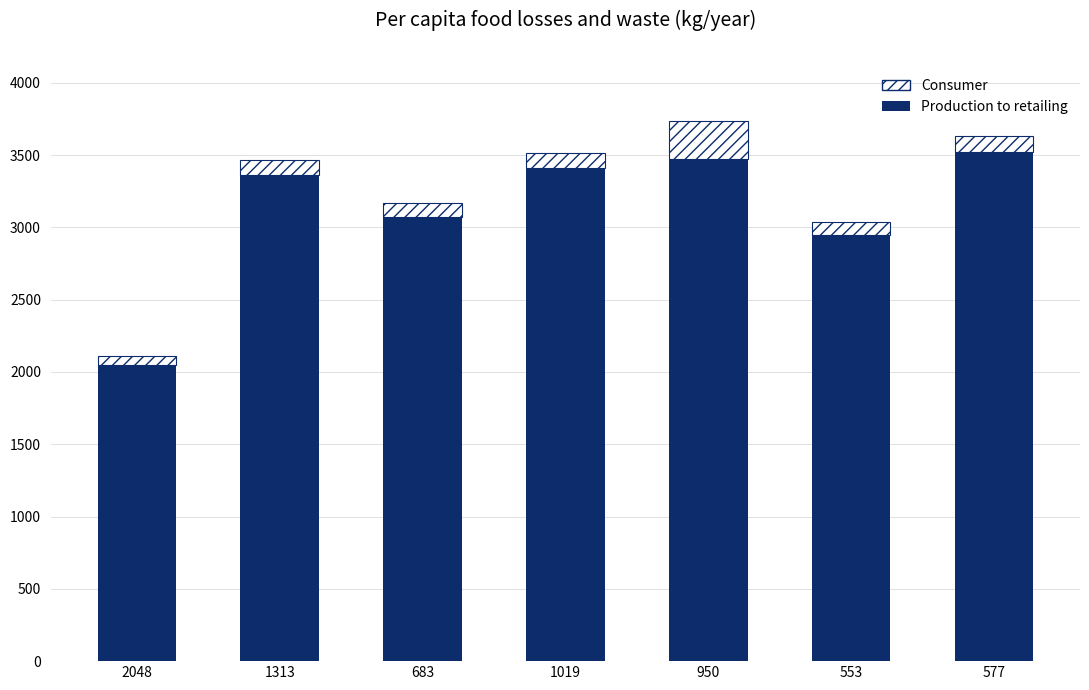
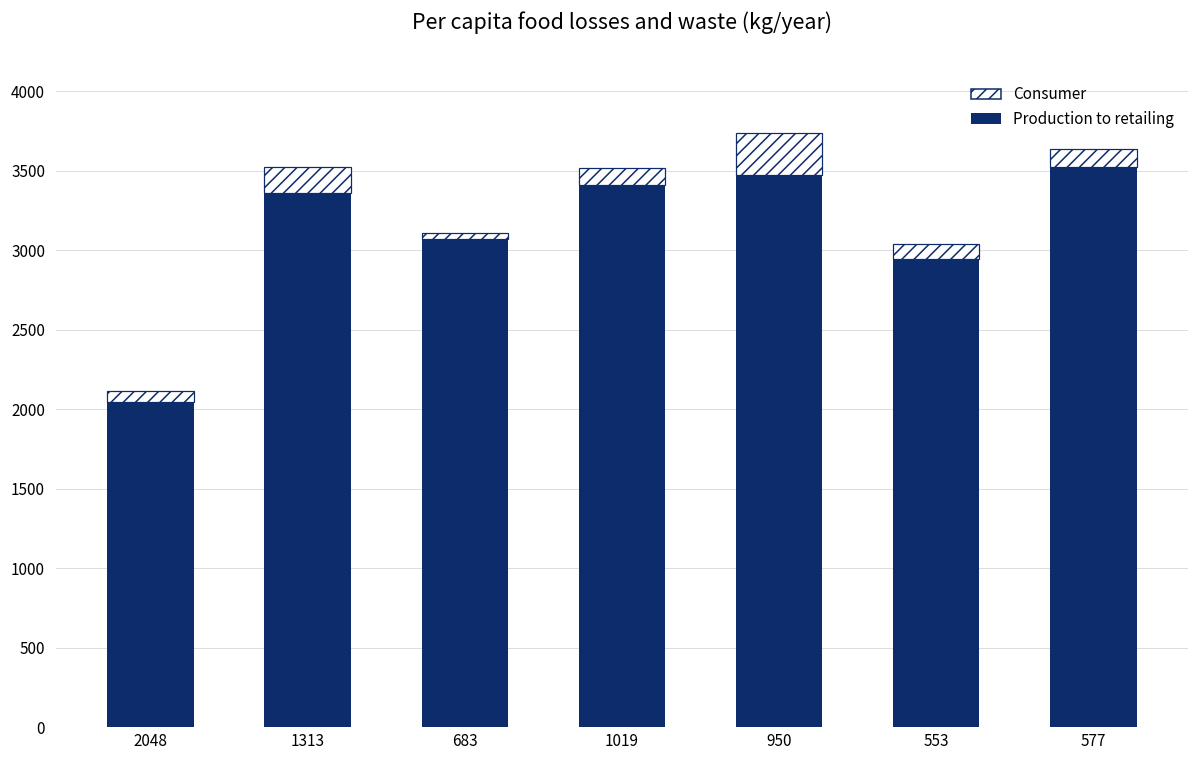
  {
    "Production to retailing": {
      "2048": 2050,
      "1313": 3360,
      "683": 3070,
      "1019": 3410,
      "950": 3480,
      "553": 2950,
      "577": 3520
    },
    "Consumer": {
      "2048": 60,
-     "1313": 110,
-     "683": 100,
+     "1313": 170,
+     "683": 40,
      "1019": 110,
      "950": 260,
      "553": 90,
      "577": 110
    }
  }
